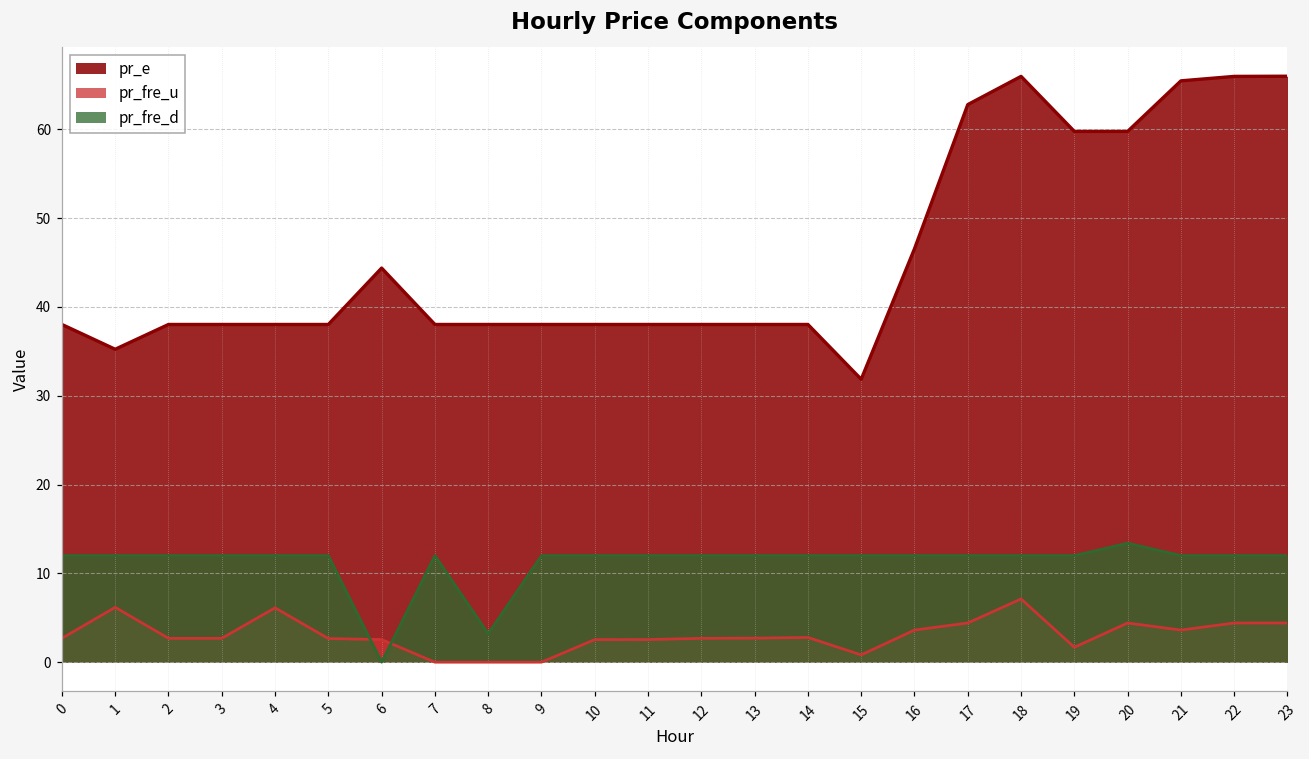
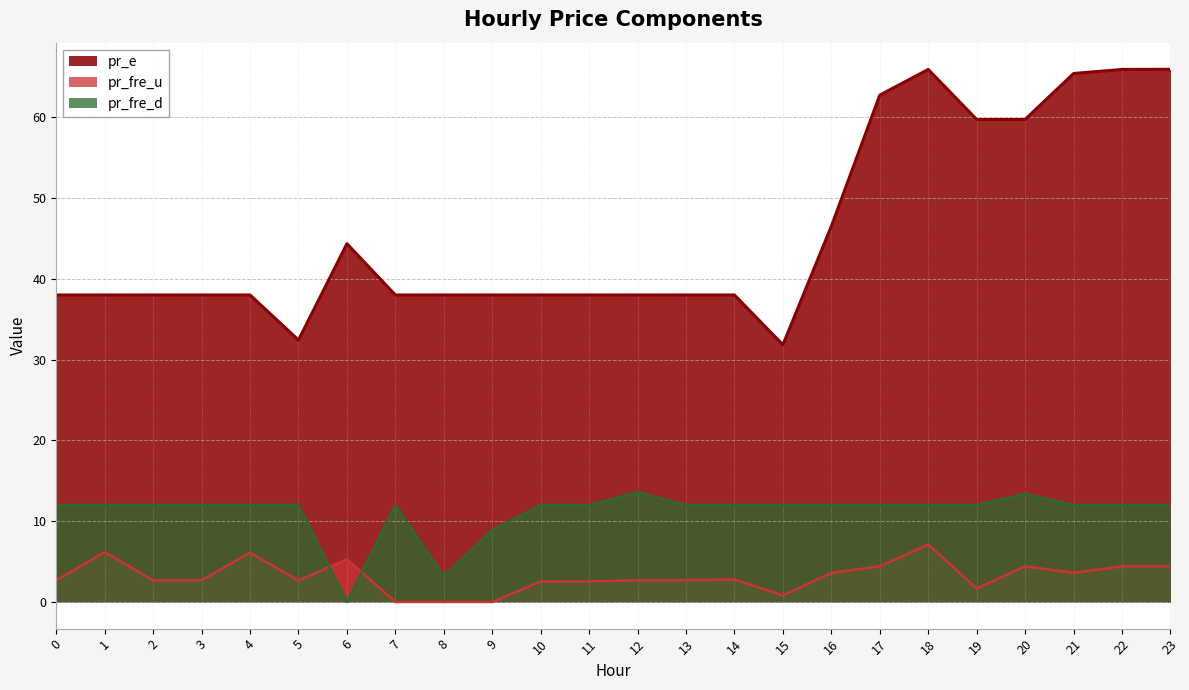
  {
    "pr_e": {
      "0": 38,
-     "1": 35,
+     "1": 38,
      "2": 38,
      "3": 38,
      "4": 38,
-     "5": 38,
+     "5": 32,
      "6": 44,
      "7": 38,
      "8": 38,
      "9": 38,
      "10": 38,
      "11": 38,
      "12": 38,
      "13": 38,
      "14": 38,
      "15": 32,
      "16": 47,
      "17": 63,
      "18": 66,
      "19": 60,
      "20": 60,
      "21": 65,
      "22": 66,
      "23": 66
    },
    "pr_fre_u": {
      "0": 3,
      "1": 6,
      "2": 3,
      "3": 3,
      "4": 6,
      "5": 3,
-     "6": 3,
+     "6": 5,
      "7": 0,
      "8": 0,
      "9": 0,
      "10": 3,
      "11": 3,
      "12": 3,
      "13": 3,
      "14": 3,
      "15": 1,
      "16": 4,
      "17": 4,
      "18": 7,
      "19": 2,
      "20": 4,
      "21": 4,
      "22": 4,
      "23": 4
    },
    "pr_fre_d": {
      "0": 12,
      "1": 12,
      "2": 12,
      "3": 12,
      "4": 12,
      "5": 12,
      "6": 0,
      "7": 12,
      "8": 3,
-     "9": 12,
+     "9": 9,
      "10": 12,
      "11": 12,
-     "12": 12,
+     "12": 14,
      "13": 12,
      "14": 12,
      "15": 12,
      "16": 12,
      "17": 12,
      "18": 12,
      "19": 12,
      "20": 13,
      "21": 12,
      "22": 12,
      "23": 12
    }
  }
